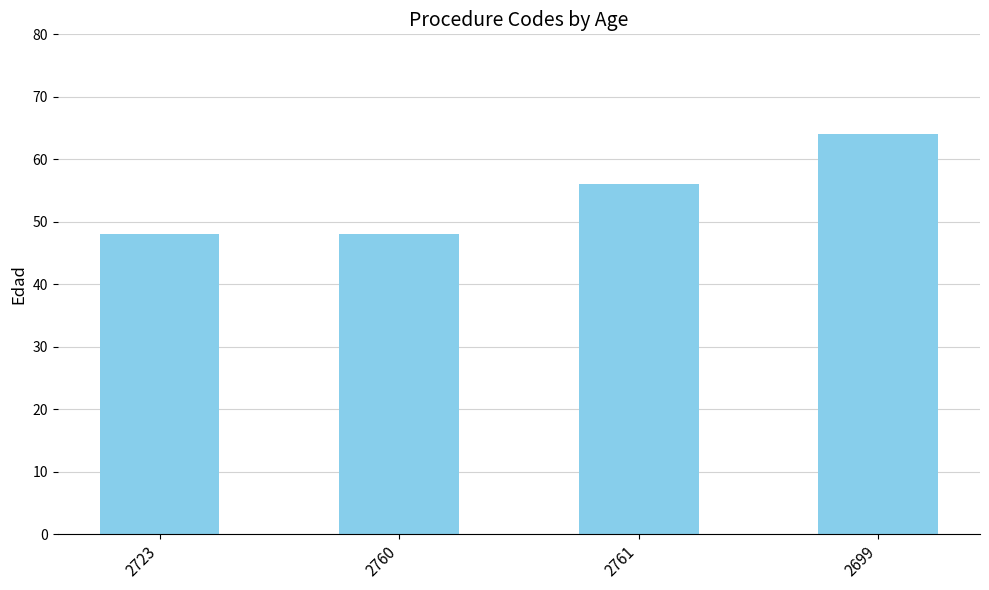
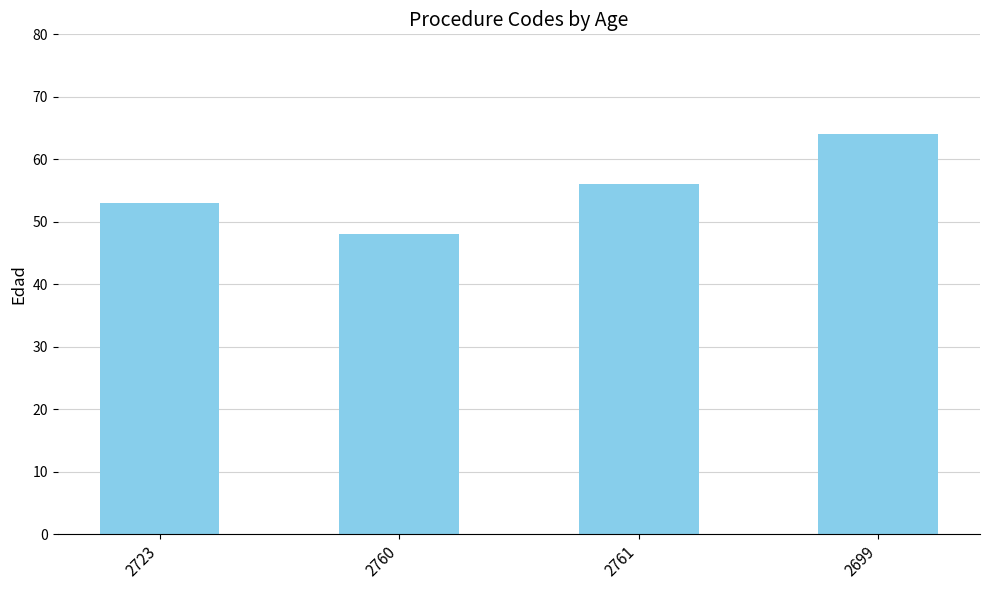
  {
-   "2723": 48,
+   "2723": 53,
    "2760": 48,
    "2761": 56,
    "2699": 64
  }
